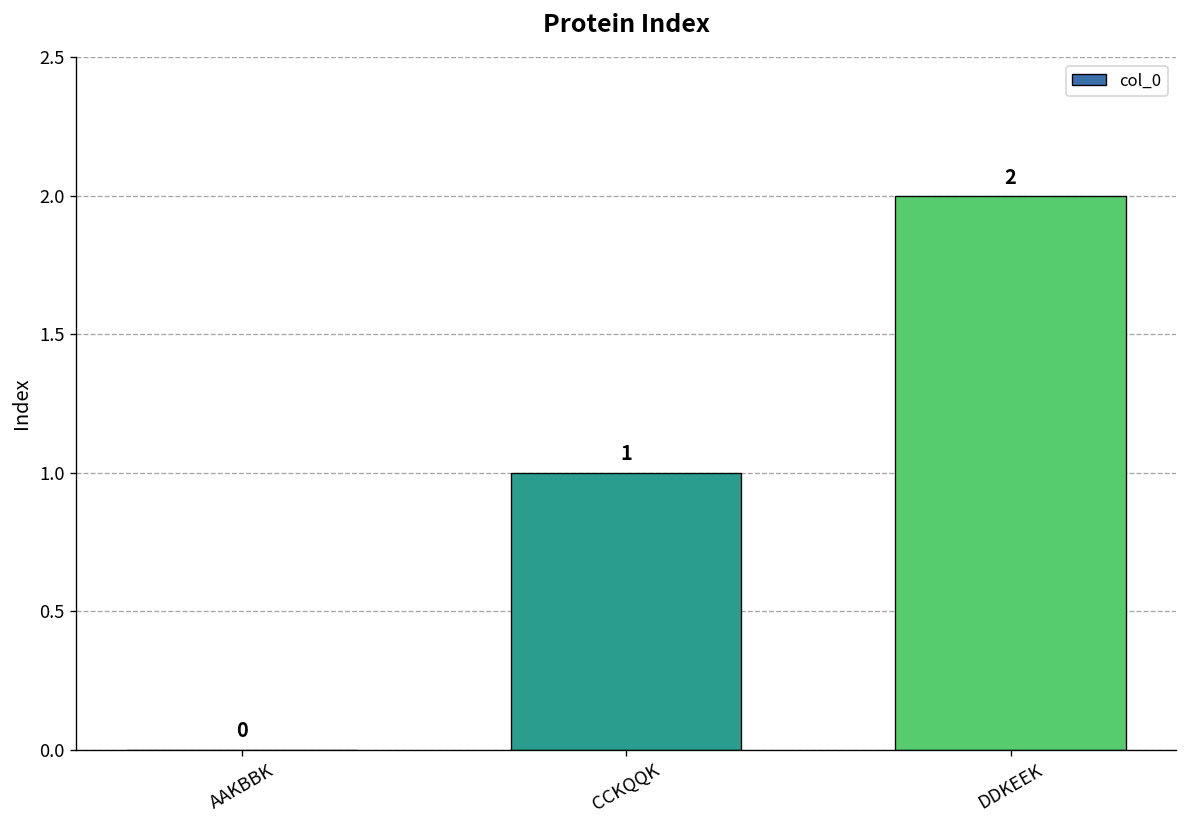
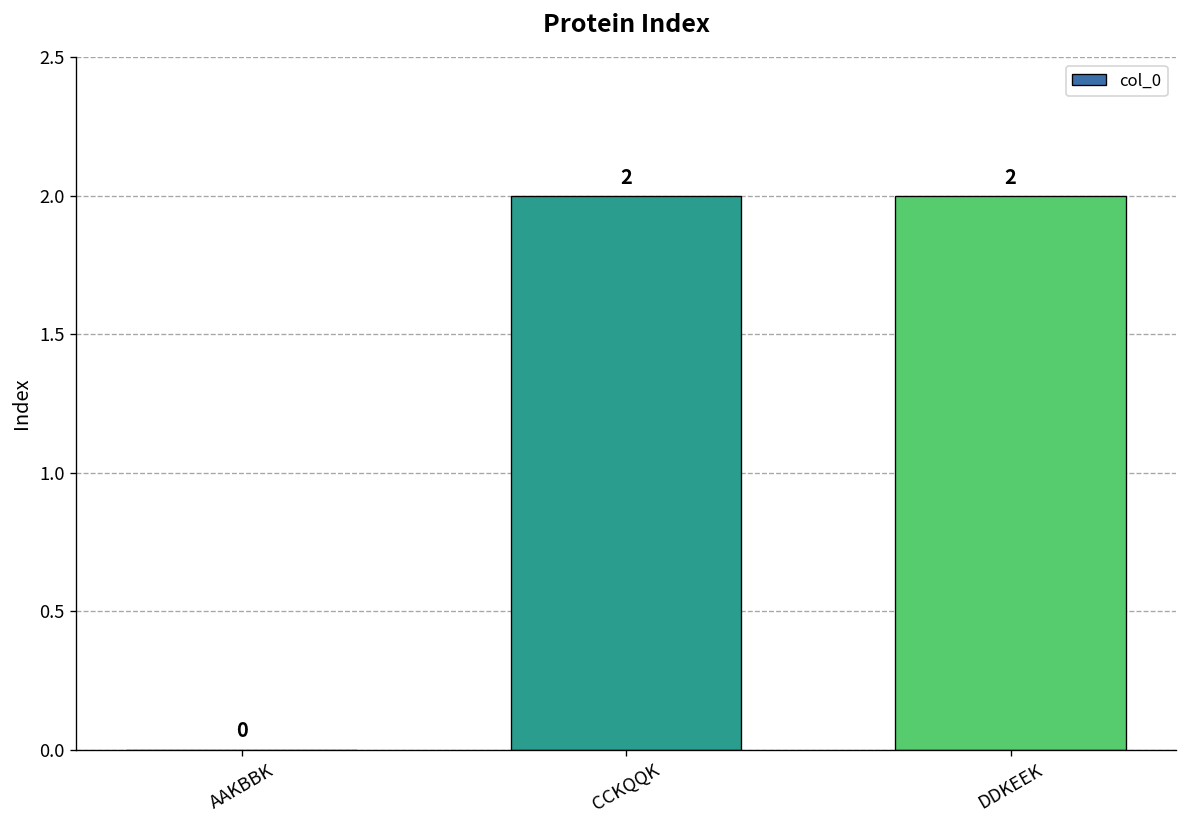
  {
    "AAKBBK": 0,
-   "CCKQQK": 1,
+   "CCKQQK": 2,
    "DDKEEK": 2
  }
